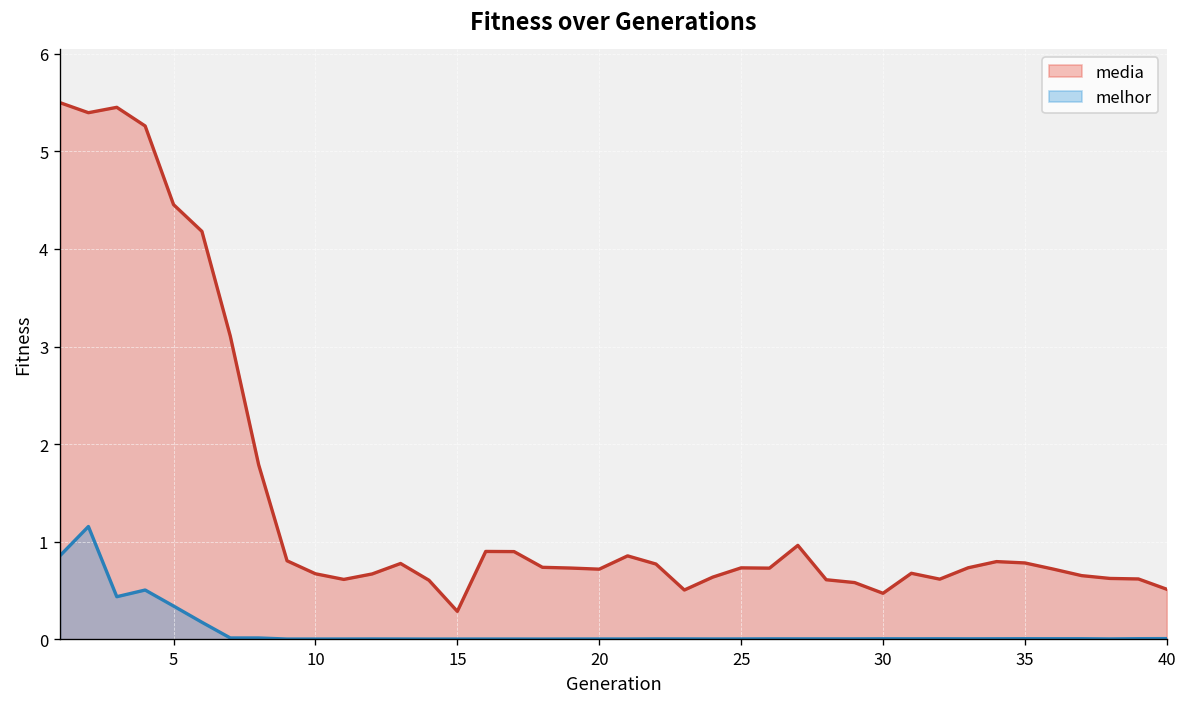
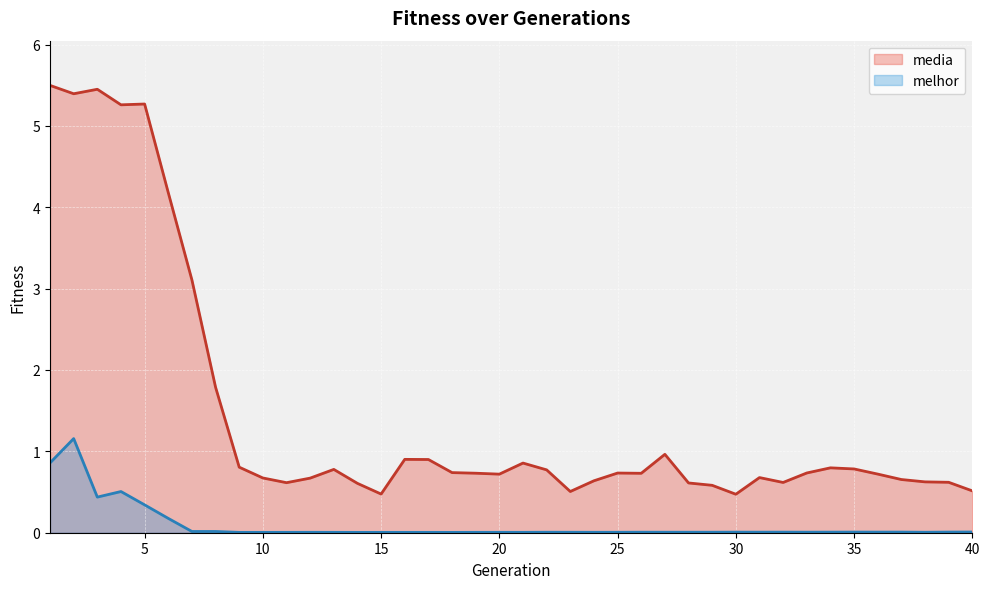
  {
    "media": {
-     "5": 4.5,
+     "5": 5.3,
      "10": 0.7,
-     "15": 0.3,
+     "15": 0.5,
      "20": 0.7,
      "25": 0.7,
      "30": 0.5,
      "35": 0.8,
      "40": 0.5
    },
    "melhor": {
      "5": 0.3,
      "10": 0.0,
      "15": 0.0,
      "20": 0.0,
      "25": 0.0,
      "30": 0.0,
      "35": 0.0,
      "40": 0.0
    }
  }
